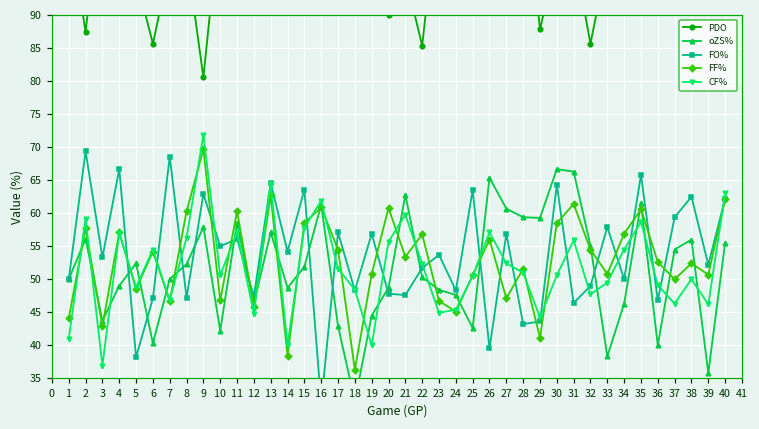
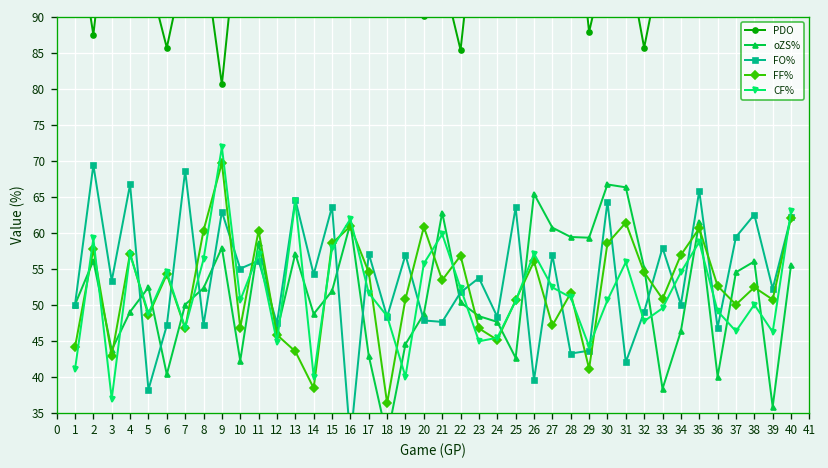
  {
    "PDO": {
      "2": 88,
      "6": 86,
      "9": 81,
      "20": 90,
      "22": 85,
      "29": 88,
      "32": 86
    },
    "FO%": {
      "2": 69,
      "3": 53,
      "4": 67,
      "5": 38,
      "6": 47,
      "7": 69,
      "8": 47,
      "9": 63,
      "10": 55,
      "11": 56,
      "12": 47,
      "14": 54,
      "15": 64,
      "17": 57,
      "19": 57,
      "20": 48,
      "21": 48,
      "22": 52,
      "23": 54,
      "24": 48,
      "25": 64,
      "26": 40,
      "27": 57,
      "28": 43,
      "29": 44,
      "30": 64,
-     "31": 46,
+     "31": 42,
      "32": 49,
      "33": 58,
      "34": 50,
      "35": 66,
      "36": 47,
      "37": 59,
      "38": 63,
      "39": 52
    },
    "FF%": {
      "1": 44,
      "2": 58,
      "3": 43,
      "8": 60,
      "9": 70,
      "10": 47,
      "11": 60,
      "12": 46,
-     "13": 63,
+     "13": 44,
      "14": 38,
      "15": 59,
      "17": 55,
      "18": 36,
      "19": 51,
      "20": 61,
      "21": 53,
      "22": 57,
      "23": 47,
      "26": 56,
      "27": 47,
      "28": 52,
      "29": 41,
      "30": 59,
      "31": 61,
      "32": 55,
      "33": 51,
      "34": 57,
      "35": 61,
      "36": 53,
      "37": 50,
      "38": 52,
      "39": 51
    }
  }
